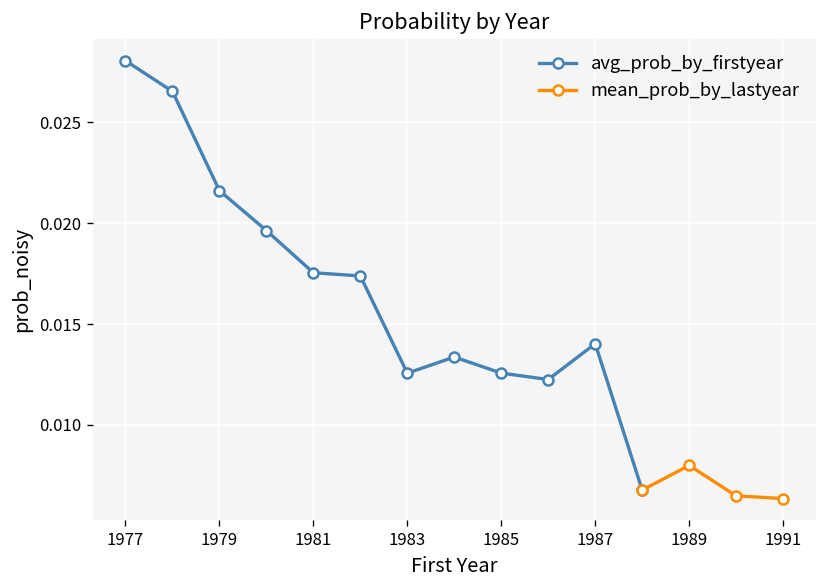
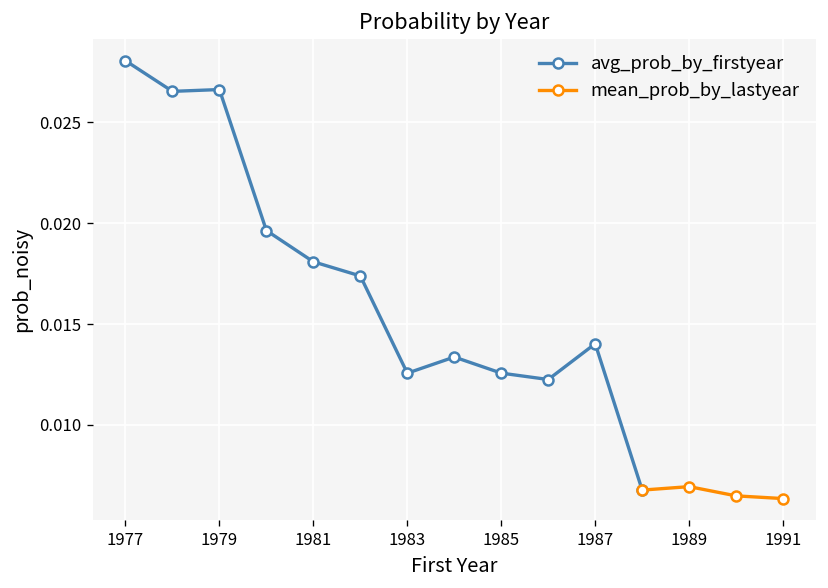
  {
    "avg_prob_by_firstyear": {
      "1977": 0.0280,
-     "1979": 0.0216,
-     "1981": 0.0175,
+     "1979": 0.0266,
+     "1981": 0.0181,
      "1983": 0.0126,
      "1985": 0.0126,
      "1987": 0.0140
    },
    "mean_prob_by_lastyear": {
-     "1989": 0.0080,
+     "1989": 0.0069,
      "1991": 0.0064
    }
  }
